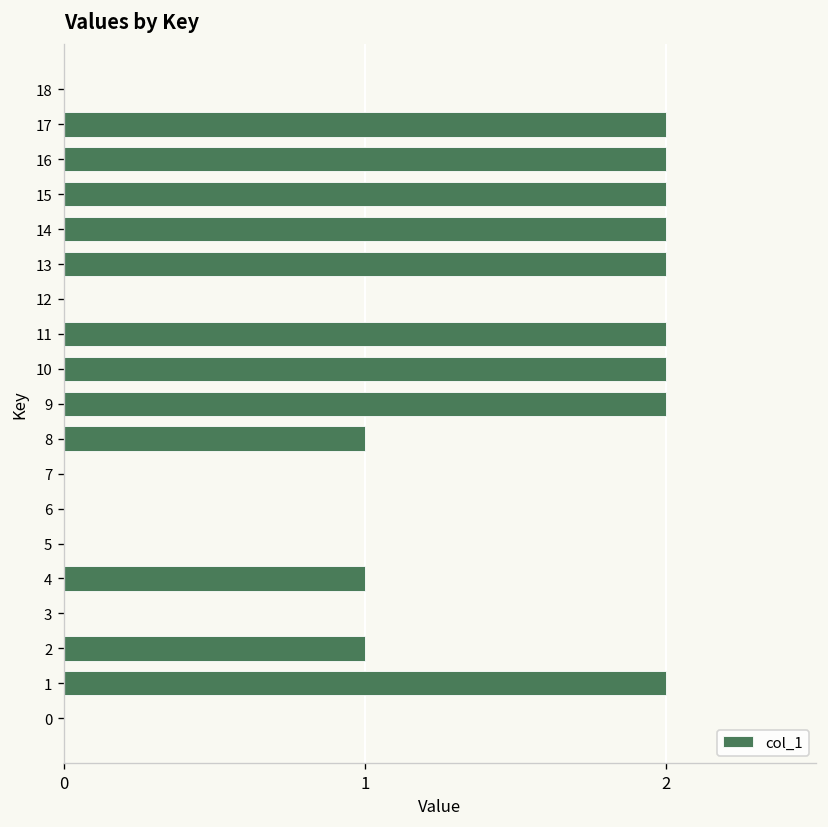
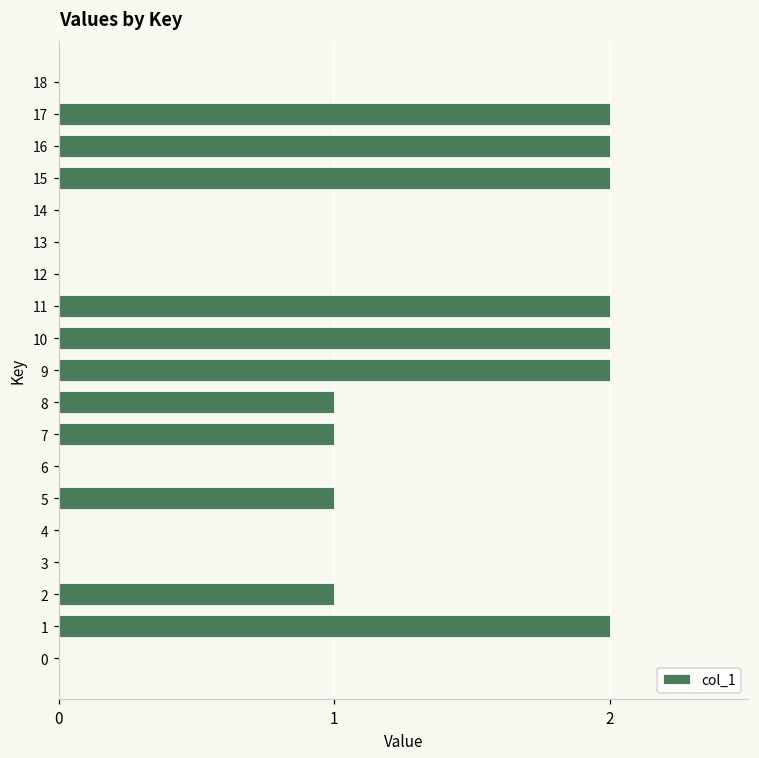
  {
    "18": 0,
    "17": 2,
    "16": 2,
    "15": 2,
-   "14": 2,
-   "13": 2,
+   "14": 0,
+   "13": 0,
    "12": 0,
    "11": 2,
    "10": 2,
    "9": 2,
    "8": 1,
-   "7": 0,
+   "7": 1,
    "6": 0,
-   "5": 0,
-   "4": 1,
+   "5": 1,
+   "4": 0,
    "3": 0,
    "2": 1,
    "1": 2,
    "0": 0
  }
